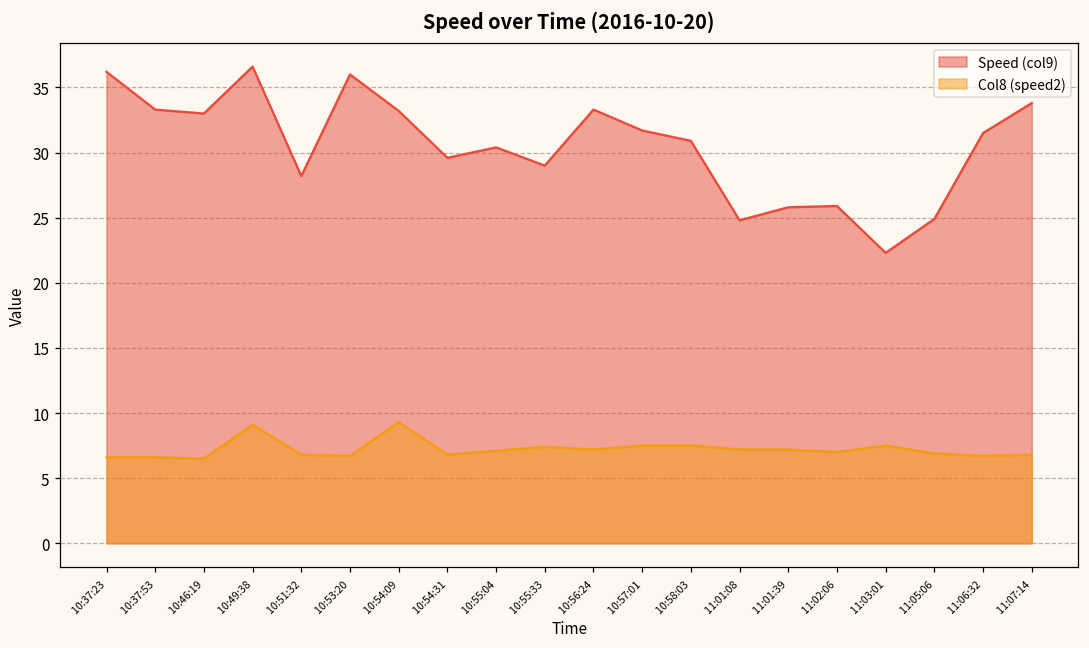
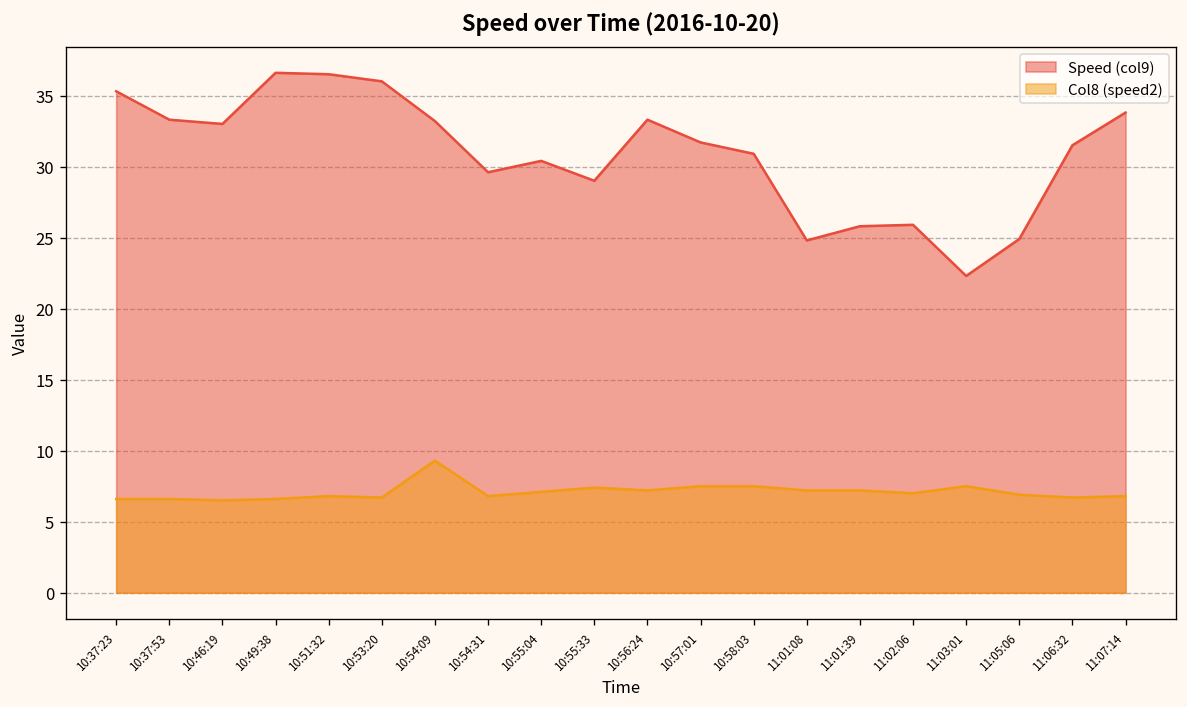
  {
    "Speed (col9)": {
-     "10:37:23": 36.2,
+     "10:37:23": 35.3,
      "10:37:53": 33.3,
      "10:46:19": 33.0,
      "10:49:38": 36.6,
-     "10:51:32": 28.2,
+     "10:51:32": 36.5,
      "10:53:20": 36.0,
      "10:54:09": 33.2,
      "10:54:31": 29.6,
      "10:55:04": 30.4,
      "10:55:33": 29.0,
      "10:56:24": 33.3,
      "10:57:01": 31.7,
      "10:58:03": 30.9,
      "11:01:08": 24.8,
      "11:01:39": 25.8,
      "11:02:06": 25.9,
      "11:03:01": 22.3,
      "11:05:06": 24.9,
      "11:06:32": 31.5,
      "11:07:14": 33.8
    },
    "Col8 (speed2)": {
      "10:37:23": 6.6,
      "10:37:53": 6.6,
      "10:46:19": 6.5,
-     "10:49:38": 9.1,
+     "10:49:38": 6.6,
      "10:51:32": 6.8,
      "10:53:20": 6.7,
      "10:54:09": 9.3,
      "10:54:31": 6.8,
      "10:55:04": 7.1,
      "10:55:33": 7.4,
      "10:56:24": 7.2,
      "10:57:01": 7.5,
      "10:58:03": 7.5,
      "11:01:08": 7.2,
      "11:01:39": 7.2,
      "11:02:06": 7.0,
      "11:03:01": 7.5,
      "11:05:06": 6.9,
      "11:06:32": 6.7,
      "11:07:14": 6.8
    }
  }
